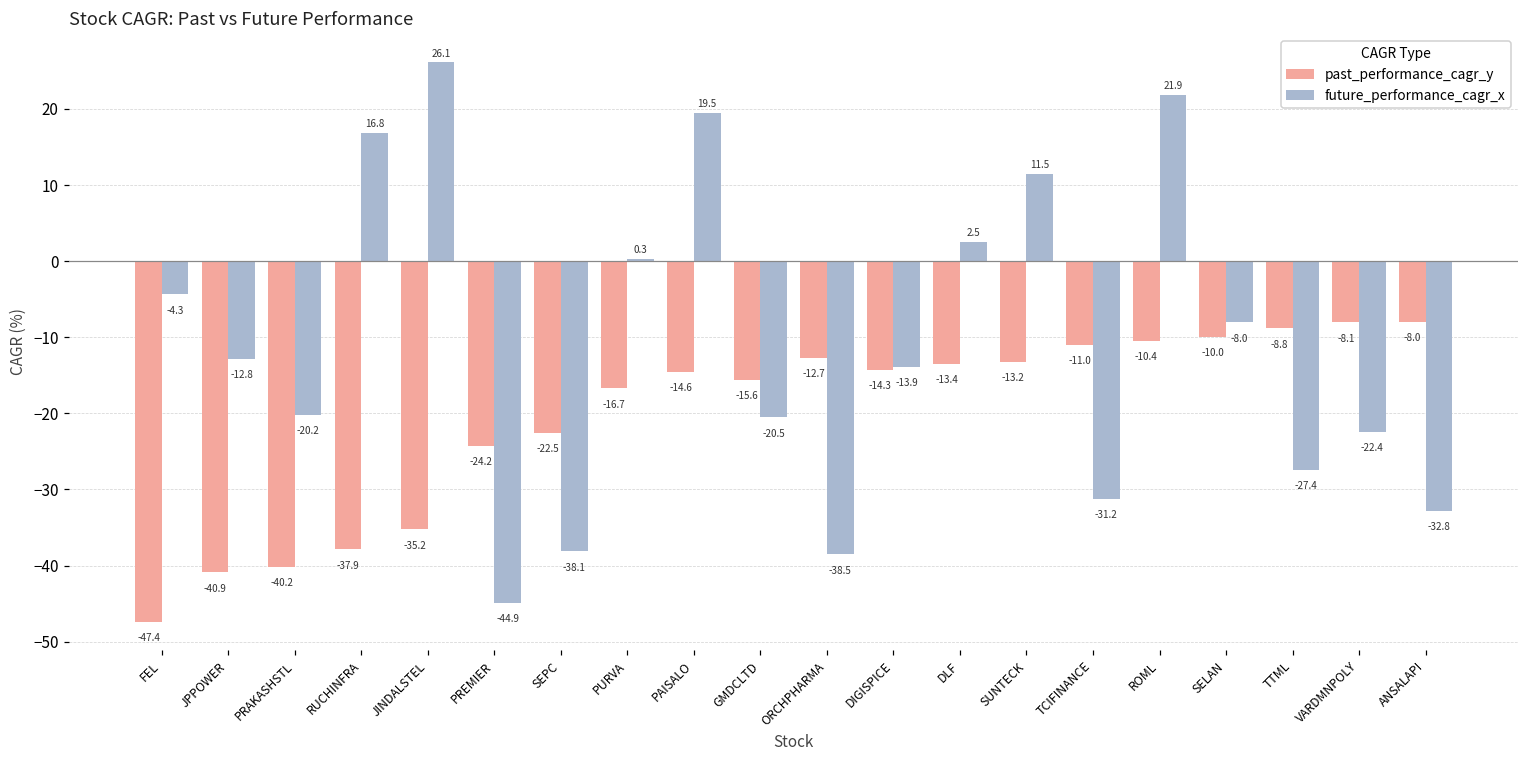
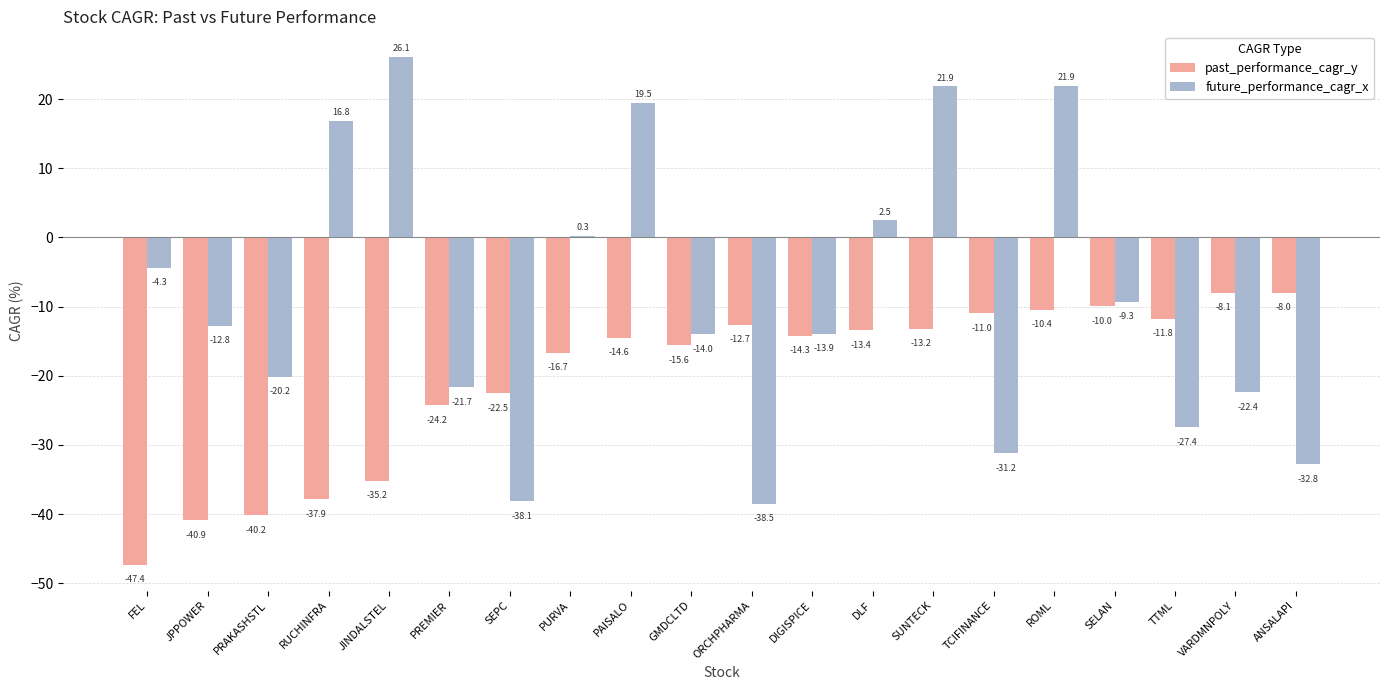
  {
    "past_performance_cagr_y": {
      "FEL": -47.4,
      "JPPOWER": -40.9,
      "PRAKASHSTL": -40.2,
      "RUCHINFRA": -37.9,
      "JINDALSTEL": -35.2,
      "PREMIER": -24.2,
      "SEPC": -22.5,
      "PURVA": -16.7,
      "PAISALO": -14.6,
      "GMDCLTD": -15.6,
      "ORCHPHARMA": -12.7,
      "DIGISPICE": -14.3,
      "DLF": -13.4,
      "SUNTECK": -13.2,
      "TCIFINANCE": -11.0,
      "ROML": -10.4,
      "SELAN": -10.0,
-     "TTML": -8.8,
+     "TTML": -11.8,
      "VARDMNPOLY": -8.1,
      "ANSALAPI": -8.0
    },
    "future_performance_cagr_x": {
      "FEL": -4.3,
      "JPPOWER": -12.8,
      "PRAKASHSTL": -20.2,
      "RUCHINFRA": 16.8,
      "JINDALSTEL": 26.1,
-     "PREMIER": -44.9,
+     "PREMIER": -21.7,
      "SEPC": -38.1,
      "PURVA": 0.3,
      "PAISALO": 19.5,
-     "GMDCLTD": -20.5,
+     "GMDCLTD": -14.0,
      "ORCHPHARMA": -38.5,
      "DIGISPICE": -13.9,
      "DLF": 2.5,
-     "SUNTECK": 11.5,
+     "SUNTECK": 21.9,
      "TCIFINANCE": -31.2,
      "ROML": 21.9,
-     "SELAN": -8.0,
+     "SELAN": -9.3,
      "TTML": -27.4,
      "VARDMNPOLY": -22.4,
      "ANSALAPI": -32.8
    }
  }
